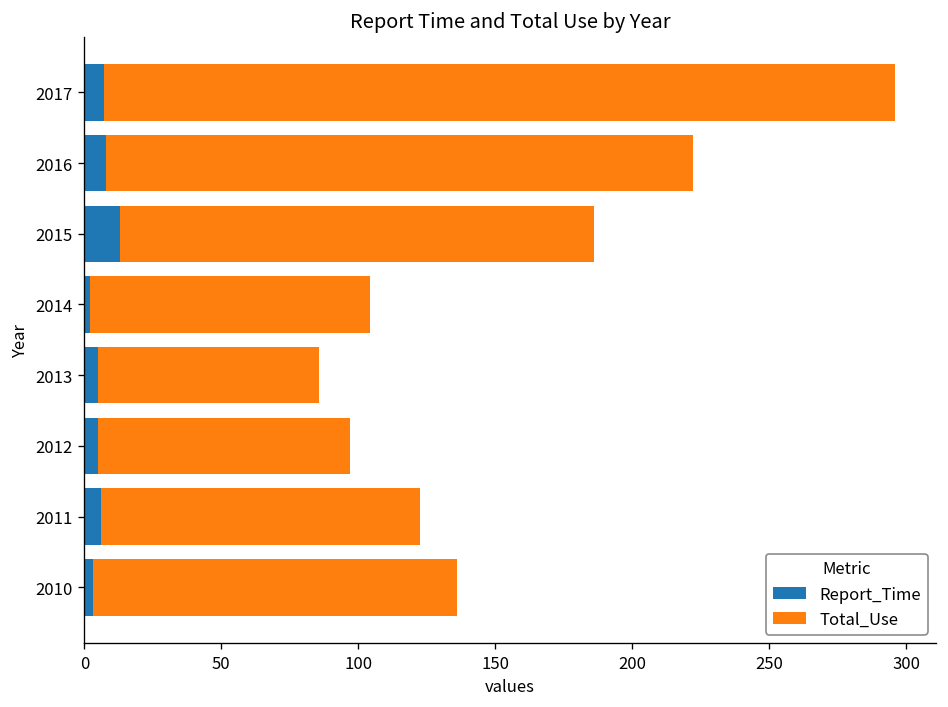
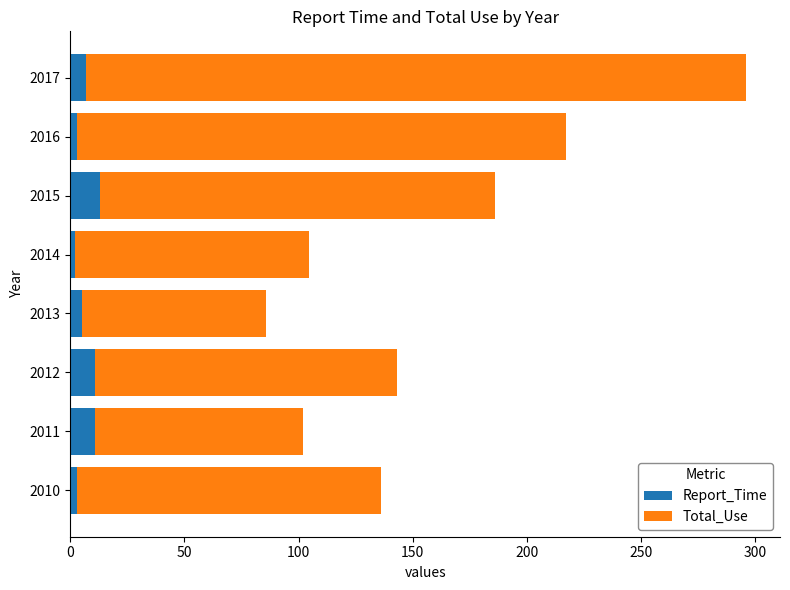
  {
    "Report_Time": {
      "2017": 7,
-     "2016": 8,
+     "2016": 3,
      "2015": 13,
      "2014": 2,
      "2013": 5,
-     "2012": 5,
-     "2011": 6,
+     "2012": 11,
+     "2011": 11,
      "2010": 3
    },
    "Total_Use": {
      "2017": 289,
      "2016": 214,
      "2015": 173,
      "2014": 102,
      "2013": 81,
-     "2012": 92,
-     "2011": 117,
+     "2012": 132,
+     "2011": 91,
      "2010": 133
    }
  }
